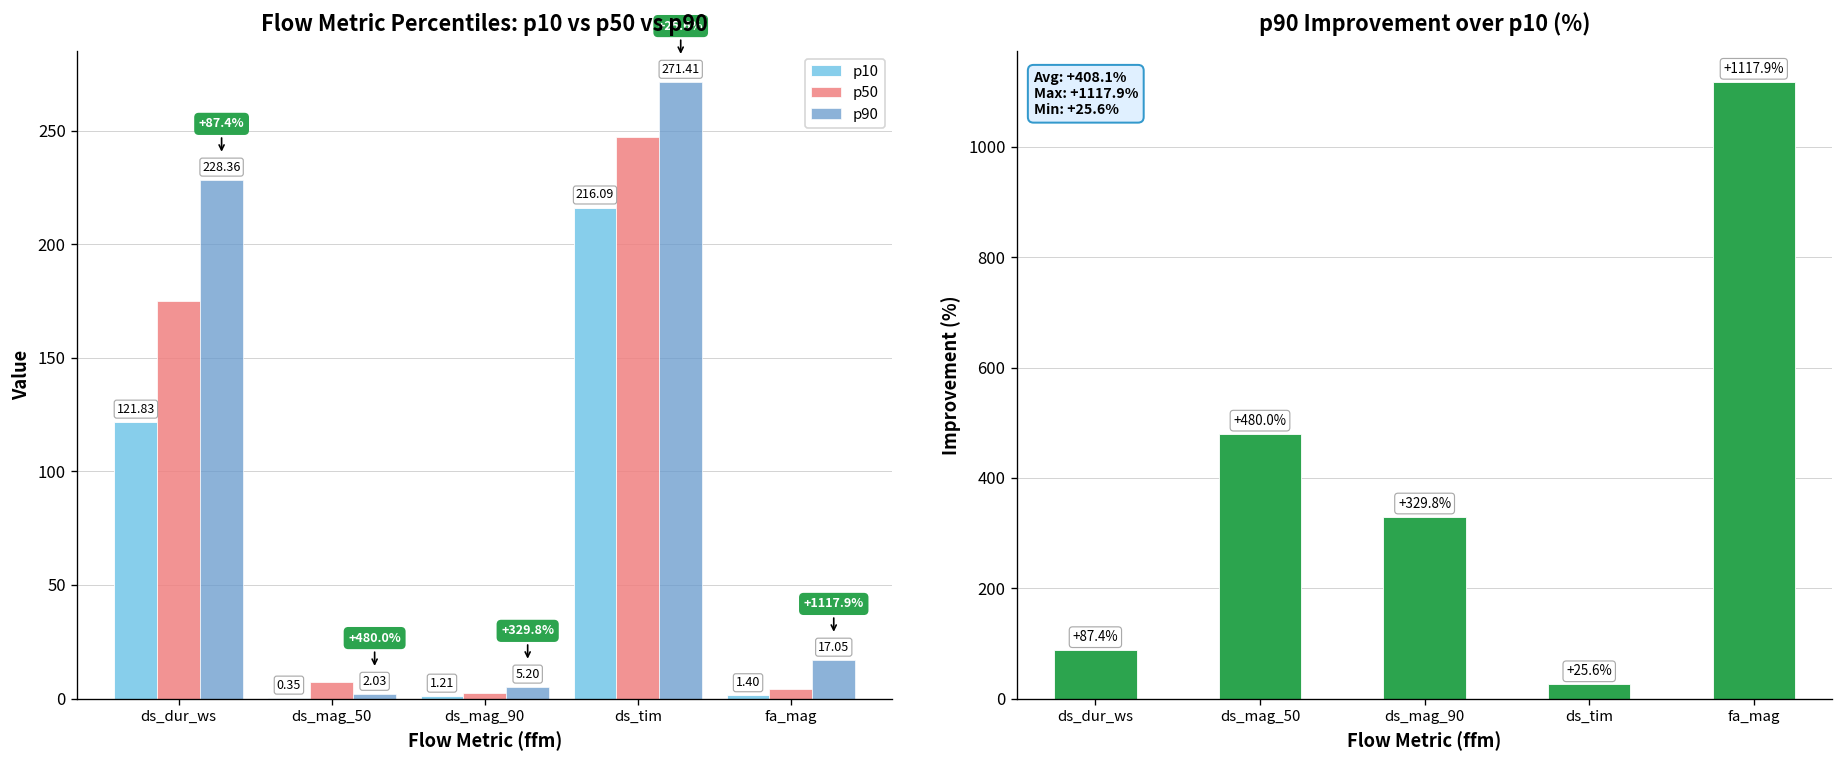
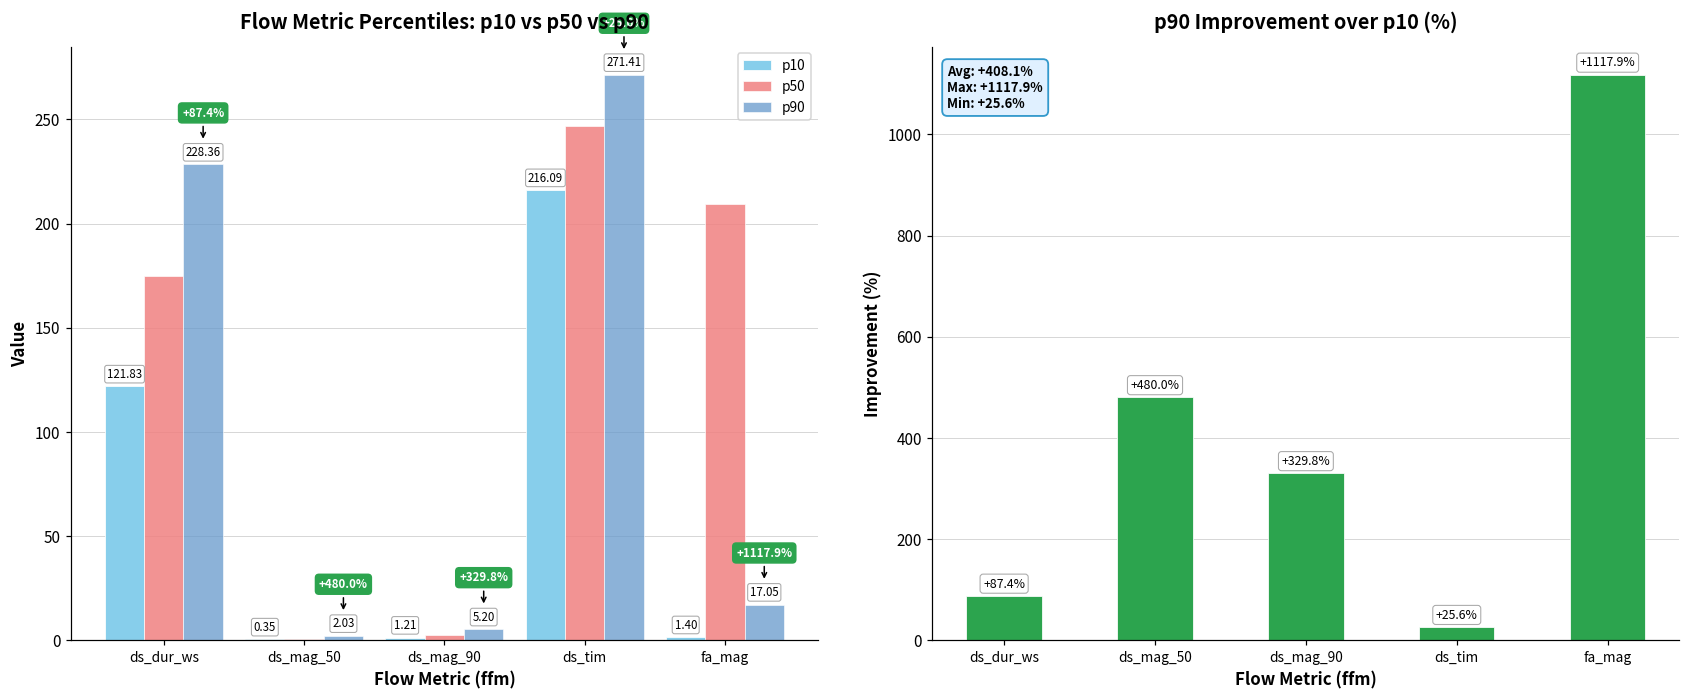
  {
    "Flow Metric Percentiles: p10 vs p50 vs p90": {
      "p50": {
        "ds_dur_ws": 175,
-       "ds_mag_50": 7,
+       "ds_mag_50": 1,
        "ds_mag_90": 2,
        "ds_tim": 247,
-       "fa_mag": 4
+       "fa_mag": 209
      }
    }
  }
